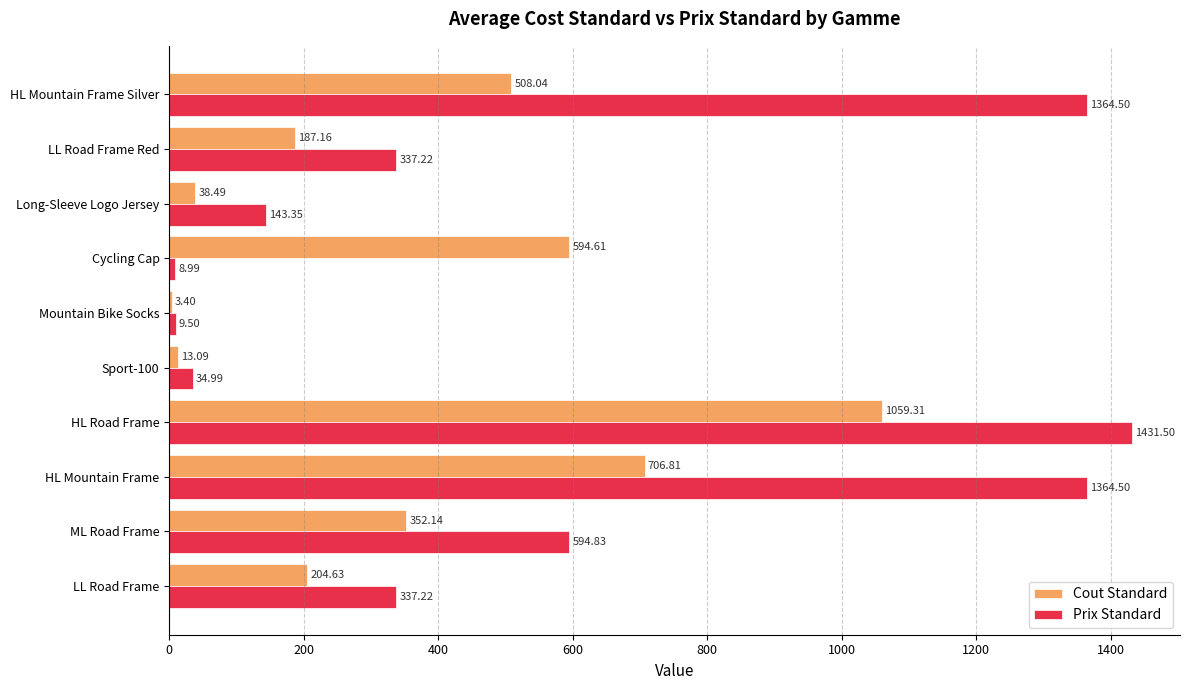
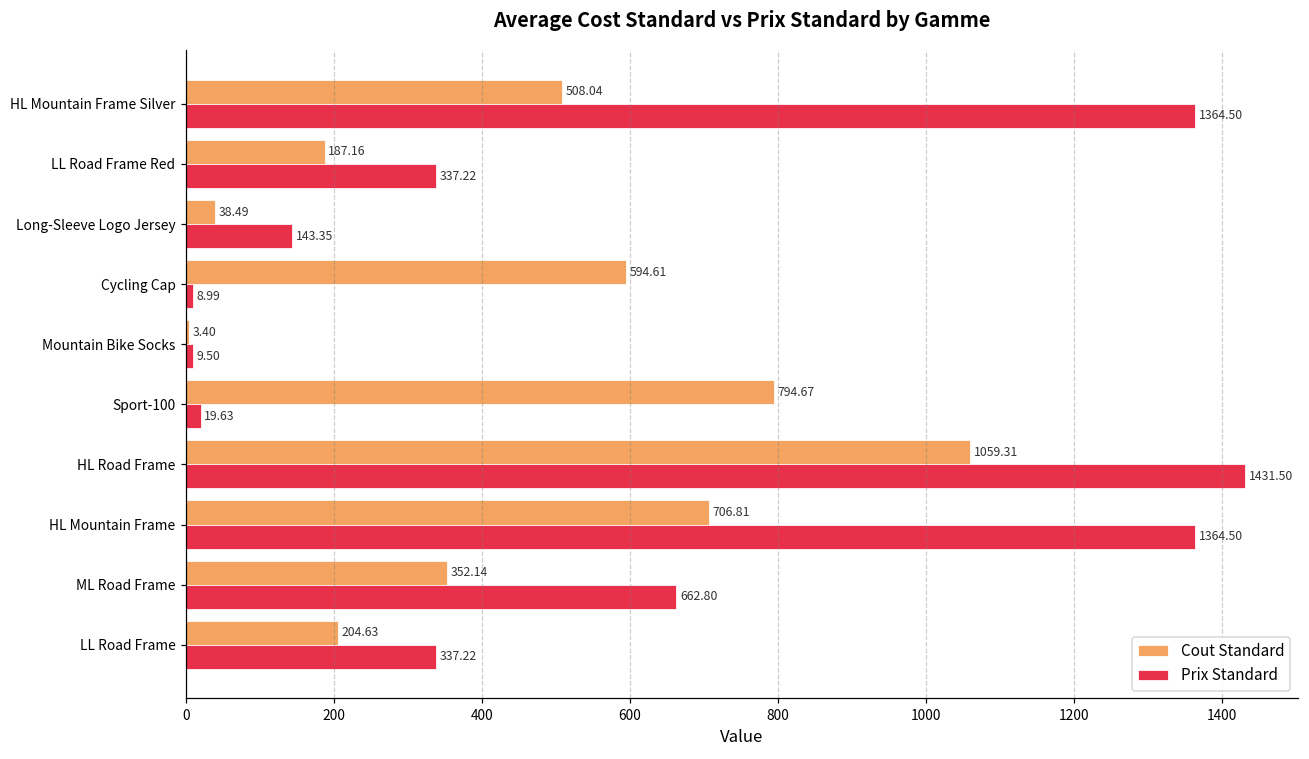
  {
    "Cout Standard": {
      "HL Mountain Frame Silver": 508.04,
      "LL Road Frame Red": 187.16,
      "Long-Sleeve Logo Jersey": 38.49,
      "Cycling Cap": 594.61,
      "Mountain Bike Socks": 3.40,
-     "Sport-100": 13.09,
+     "Sport-100": 794.67,
      "HL Road Frame": 1059.31,
      "HL Mountain Frame": 706.81,
      "ML Road Frame": 352.14,
      "LL Road Frame": 204.63
    },
    "Prix Standard": {
      "HL Mountain Frame Silver": 1364.50,
      "LL Road Frame Red": 337.22,
      "Long-Sleeve Logo Jersey": 143.35,
      "Cycling Cap": 8.99,
      "Mountain Bike Socks": 9.50,
-     "Sport-100": 34.99,
+     "Sport-100": 19.63,
      "HL Road Frame": 1431.50,
      "HL Mountain Frame": 1364.50,
-     "ML Road Frame": 594.83,
+     "ML Road Frame": 662.80,
      "LL Road Frame": 337.22
    }
  }
